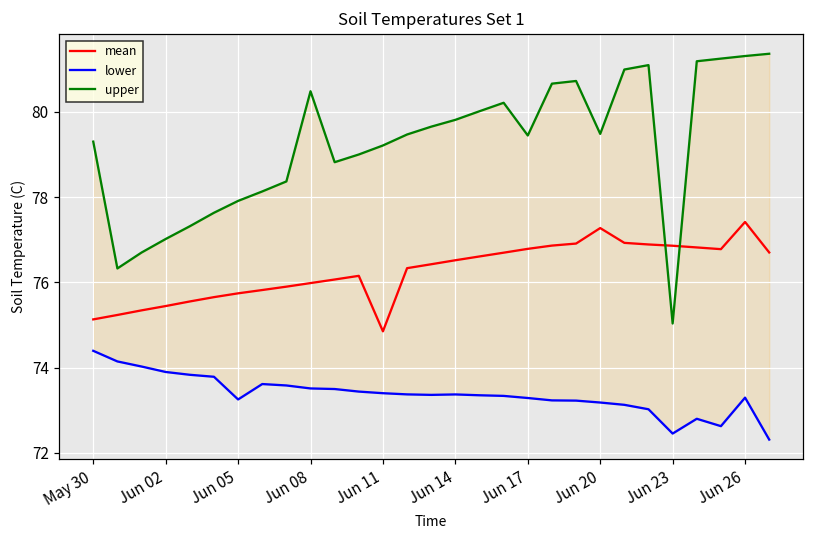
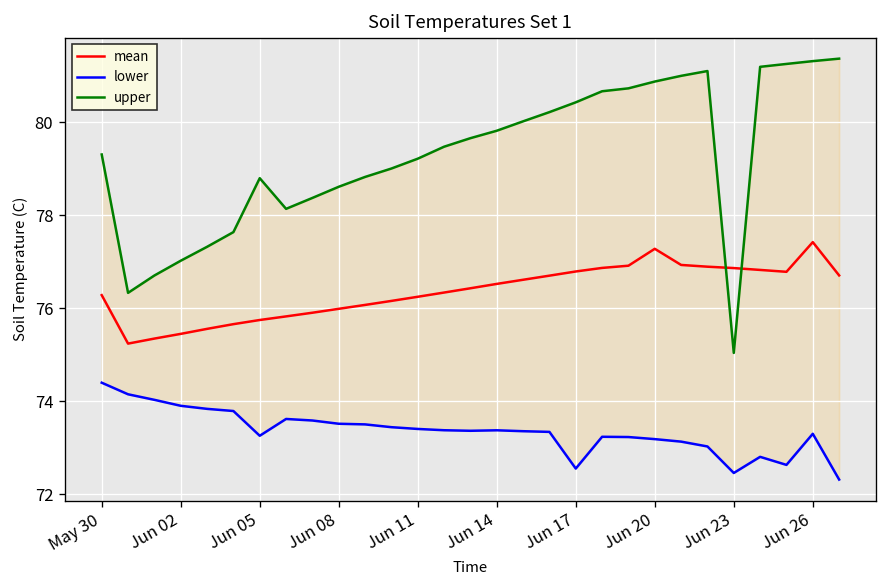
  {
    "mean": {
-     "May 30": 75.1,
+     "May 30": 76.3,
      "Jun 02": 75.4,
      "Jun 05": 75.7,
      "Jun 08": 76.0,
-     "Jun 11": 74.9,
+     "Jun 11": 76.2,
      "Jun 14": 76.5,
      "Jun 17": 76.8,
      "Jun 20": 77.3,
      "Jun 23": 76.9,
      "Jun 26": 77.4
    },
    "lower": {
      "May 30": 74.4,
      "Jun 02": 73.9,
      "Jun 05": 73.3,
      "Jun 08": 73.5,
      "Jun 11": 73.4,
      "Jun 14": 73.4,
-     "Jun 17": 73.3,
+     "Jun 17": 72.5,
      "Jun 20": 73.2,
      "Jun 23": 72.5,
      "Jun 26": 73.3
    },
    "upper": {
      "May 30": 79.3,
      "Jun 02": 77.0,
-     "Jun 05": 77.9,
-     "Jun 08": 80.5,
+     "Jun 05": 78.8,
+     "Jun 08": 78.6,
      "Jun 11": 79.2,
      "Jun 14": 79.8,
-     "Jun 17": 79.4,
-     "Jun 20": 79.5,
+     "Jun 17": 80.4,
+     "Jun 20": 80.9,
      "Jun 23": 75.0,
      "Jun 26": 81.3
    }
  }
